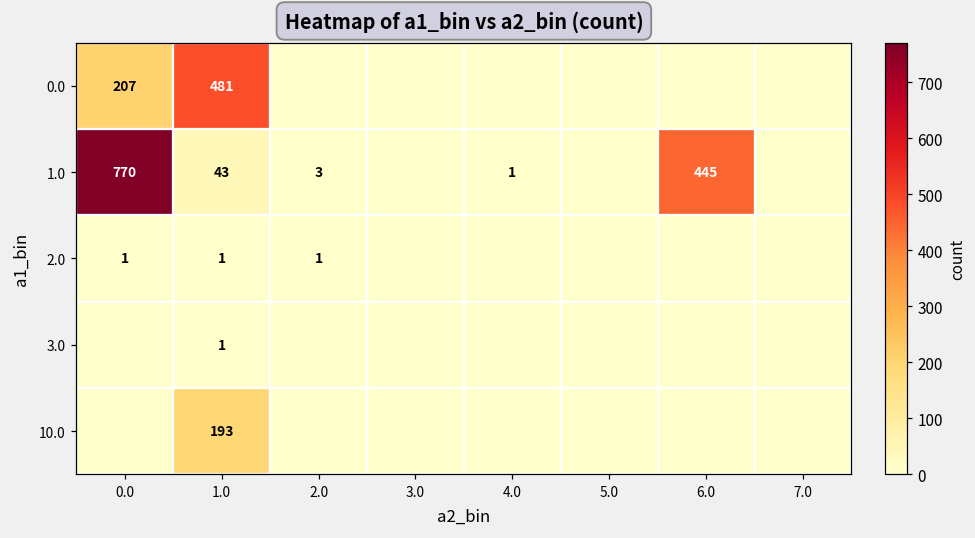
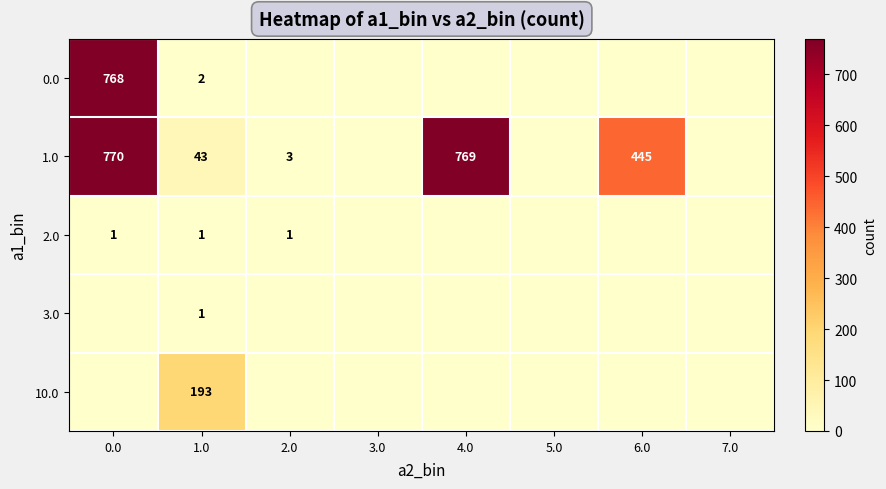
  {
    "0.0": {
-     "0.0": 207,
-     "1.0": 481
+     "0.0": 768,
+     "1.0": 2
    },
    "1.0": {
      "0.0": 770,
      "1.0": 43,
      "2.0": 3,
-     "4.0": 1,
+     "4.0": 769,
      "6.0": 445
    },
    "2.0": {
      "0.0": 1,
      "1.0": 1,
      "2.0": 1
    },
    "3.0": {
      "1.0": 1
    },
    "10.0": {
      "1.0": 193
    }
  }
